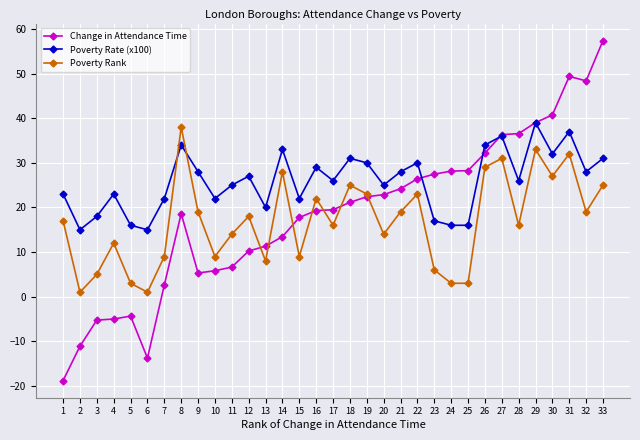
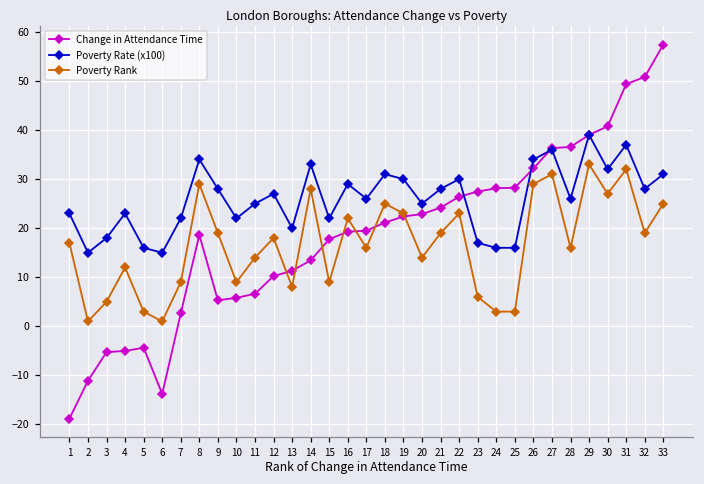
  {
    "Change in Attendance Time": {
      "1": -19,
      "2": -11,
      "3": -5,
      "4": -5,
      "5": -4,
      "6": -14,
      "7": 3,
      "8": 19,
      "9": 5,
      "10": 6,
      "11": 7,
      "12": 10,
      "13": 11,
      "14": 13,
      "15": 18,
      "16": 19,
      "17": 19,
      "18": 21,
      "19": 22,
      "20": 23,
      "21": 24,
      "22": 26,
      "23": 27,
      "24": 28,
      "25": 28,
      "26": 32,
      "28": 37,
      "30": 41,
      "31": 49,
-     "32": 48,
+     "32": 51,
      "33": 57
    },
    "Poverty Rate (x100)": {
      "1": 23,
      "2": 15,
      "3": 18,
      "4": 23,
      "5": 16,
      "6": 15,
      "7": 22,
      "8": 34,
      "9": 28,
      "10": 22,
      "11": 25,
      "12": 27,
      "13": 20,
      "14": 33,
      "15": 22,
      "16": 29,
      "17": 26,
      "18": 31,
      "19": 30,
      "20": 25,
      "21": 28,
      "22": 30,
      "23": 17,
      "24": 16,
      "25": 16,
      "26": 34,
      "28": 26,
      "30": 32,
      "31": 37,
      "32": 28,
      "33": 31
    },
    "Poverty Rank": {
      "1": 17,
      "2": 1,
      "3": 5,
      "4": 12,
      "5": 3,
      "6": 1,
      "7": 9,
-     "8": 38,
+     "8": 29,
      "9": 19,
      "10": 9,
      "11": 14,
      "12": 18,
      "13": 8,
      "14": 28,
      "15": 9,
      "16": 22,
      "17": 16,
      "18": 25,
      "19": 23,
      "20": 14,
      "21": 19,
      "22": 23,
      "23": 6,
      "24": 3,
      "25": 3,
      "26": 29,
      "27": 31,
      "28": 16,
      "29": 33,
      "30": 27,
      "31": 32,
      "32": 19,
      "33": 25
    }
  }
